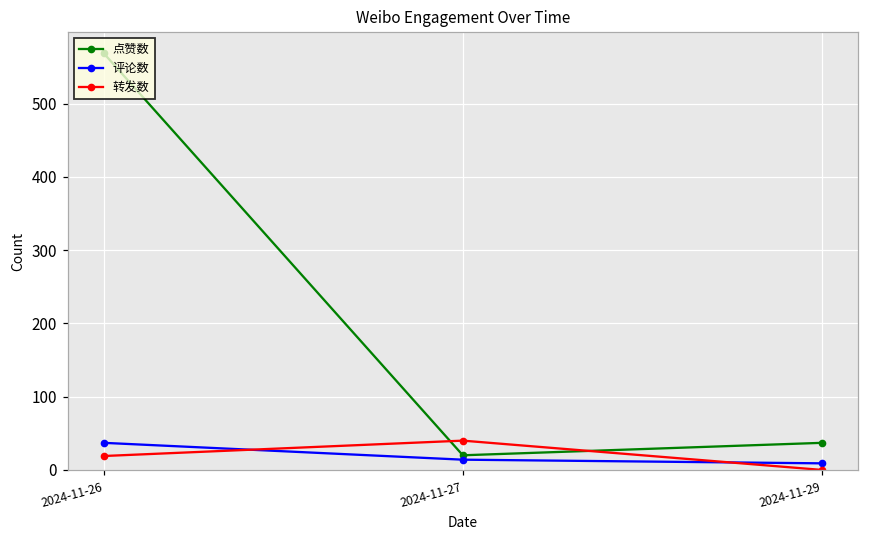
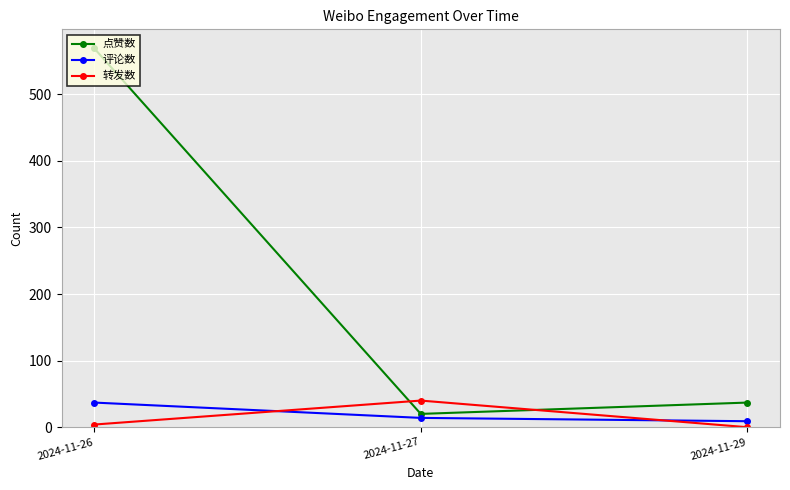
  {
    "点赞数": {
      "2024-11-27": 20,
      "2024-11-29": 40
    },
    "评论数": {
      "2024-11-26": 40,
      "2024-11-27": 10,
      "2024-11-29": 10
    },
    "转发数": {
-     "2024-11-26": 20,
+     "2024-11-26": 0,
      "2024-11-27": 40,
      "2024-11-29": 0
    }
  }
